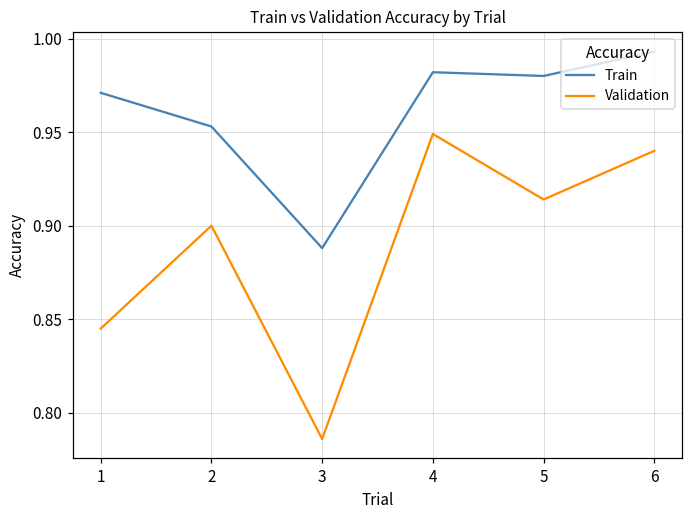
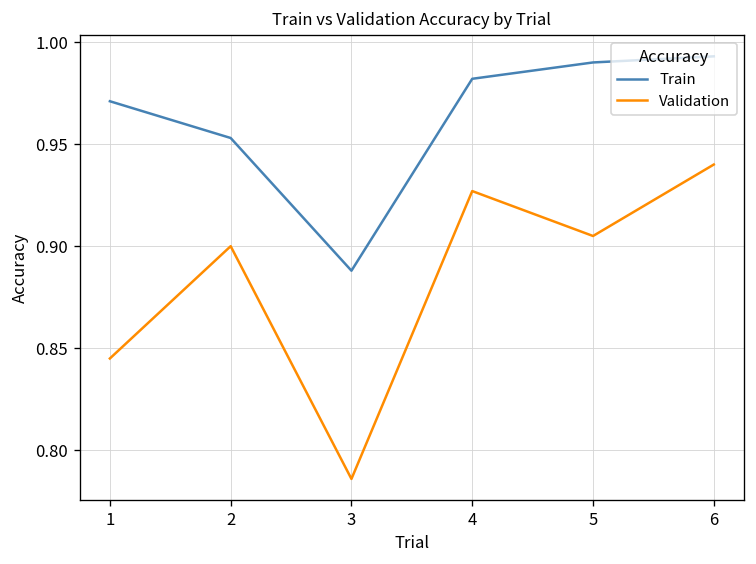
  {
    "Train": {
      "1": 0.97,
      "2": 0.953,
      "3": 0.888,
      "4": 0.982,
-     "5": 0.98
+     "5": 0.99
    },
    "Validation": {
      "1": 0.845,
      "2": 0.900,
      "3": 0.786,
-     "4": 0.949,
-     "5": 0.914,
+     "4": 0.927,
+     "5": 0.905,
      "6": 0.940
    }
  }
